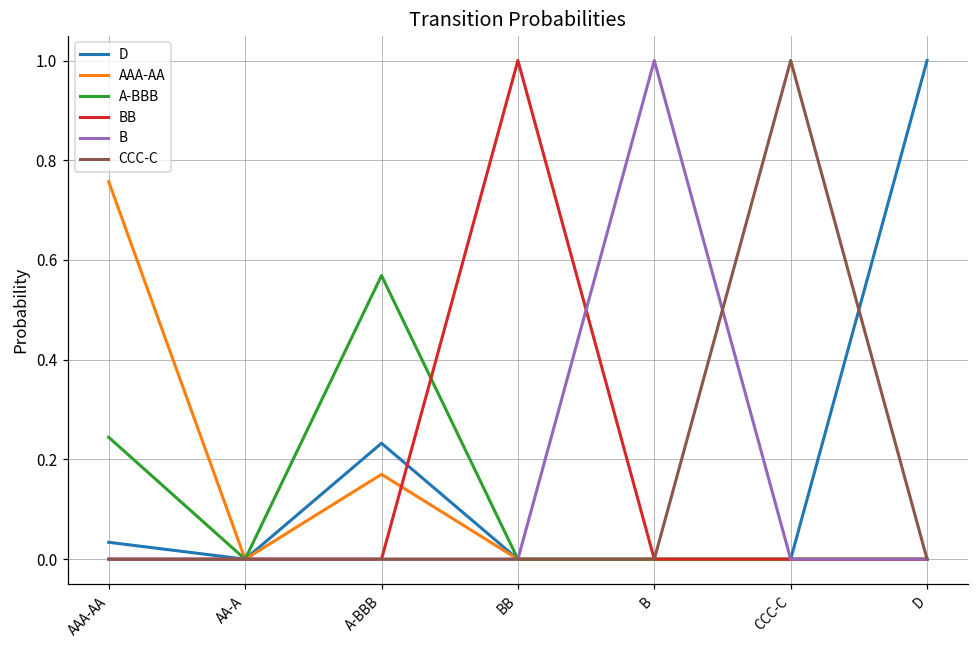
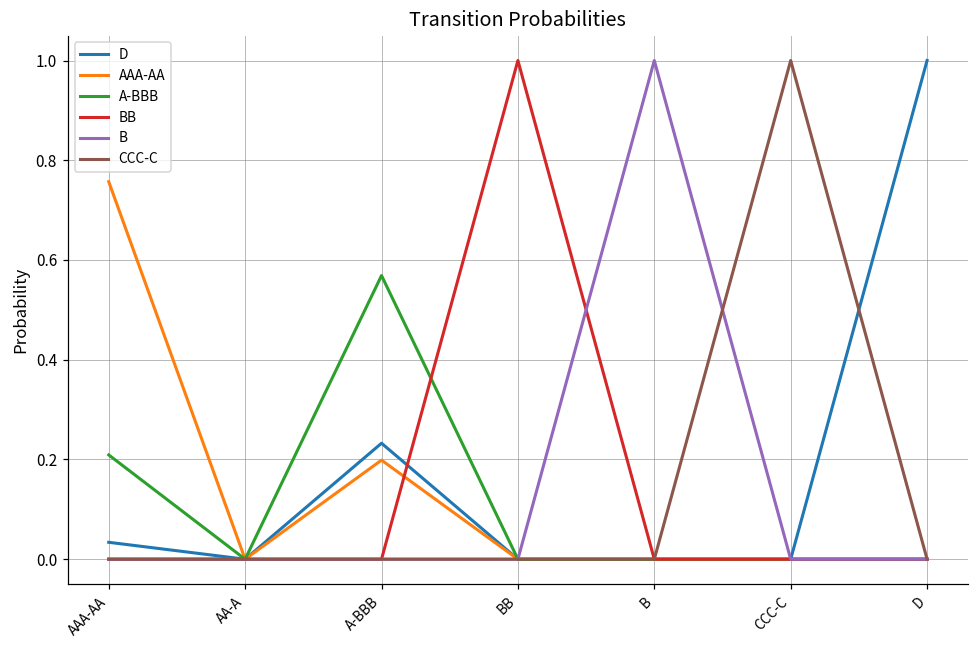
  {
    "D": {
      "AAA-AA": 0.03,
      "A-BBB": 0.23,
      "D": 1.00
    },
    "AAA-AA": {
      "AAA-AA": 0.76,
-     "A-BBB": 0.17
+     "A-BBB": 0.20
    },
    "A-BBB": {
-     "AAA-AA": 0.24,
+     "AAA-AA": 0.21,
      "A-BBB": 0.57
    },
    "BB": {
      "BB": 1.00
    },
    "B": {
      "B": 1.00
    },
    "CCC-C": {
      "CCC-C": 1.00
    }
  }
